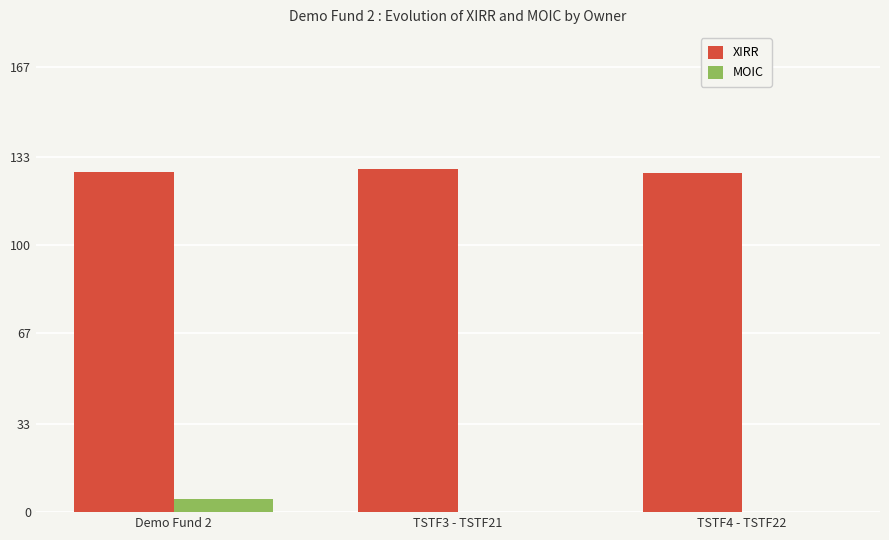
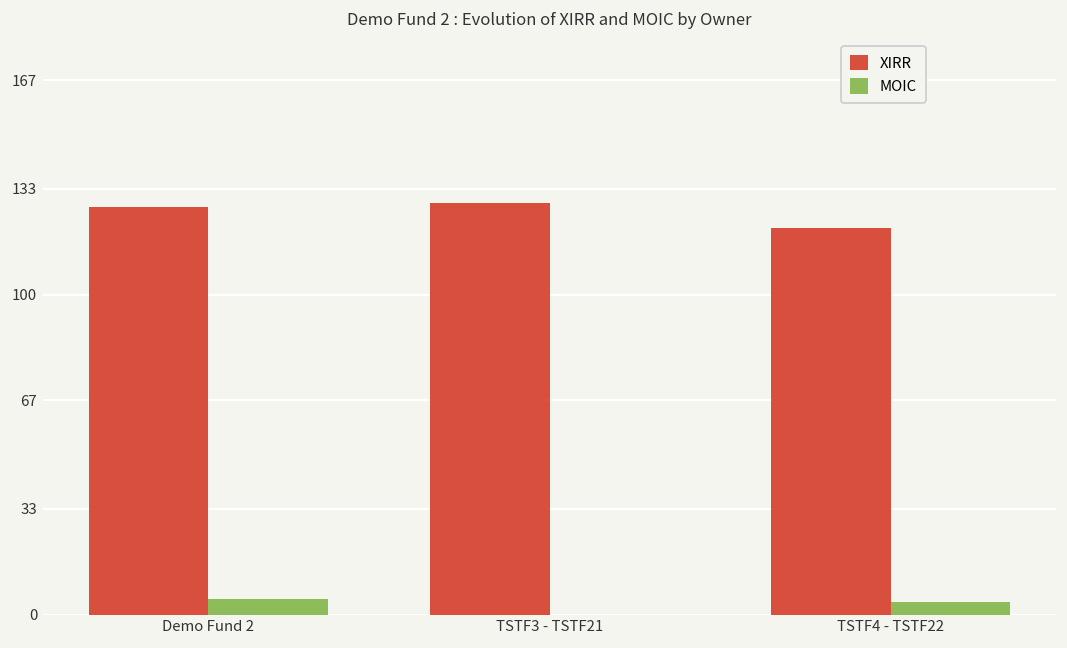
  {
    "XIRR": {
      "Demo Fund 2": 127,
      "TSTF3 - TSTF21": 129,
-     "TSTF4 - TSTF22": 127
+     "TSTF4 - TSTF22": 121
    },
    "MOIC": {
      "Demo Fund 2": 5,
      "TSTF3 - TSTF21": 0,
-     "TSTF4 - TSTF22": 0
+     "TSTF4 - TSTF22": 4
    }
  }
